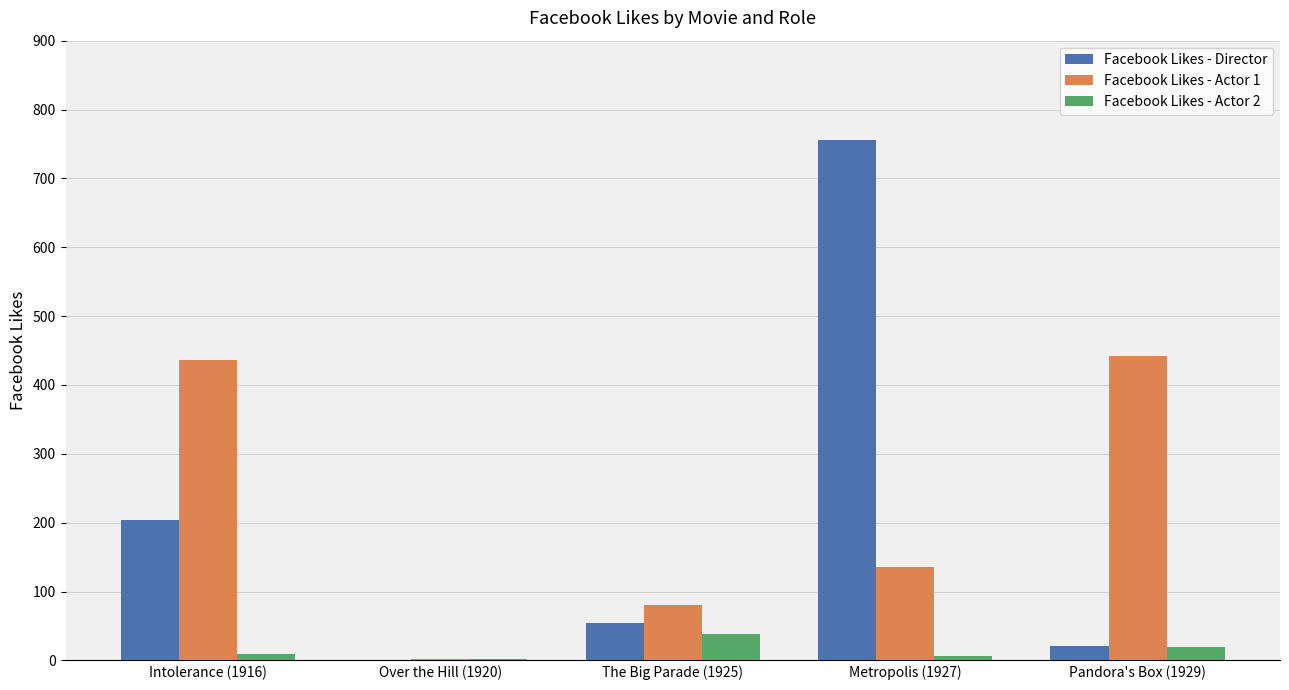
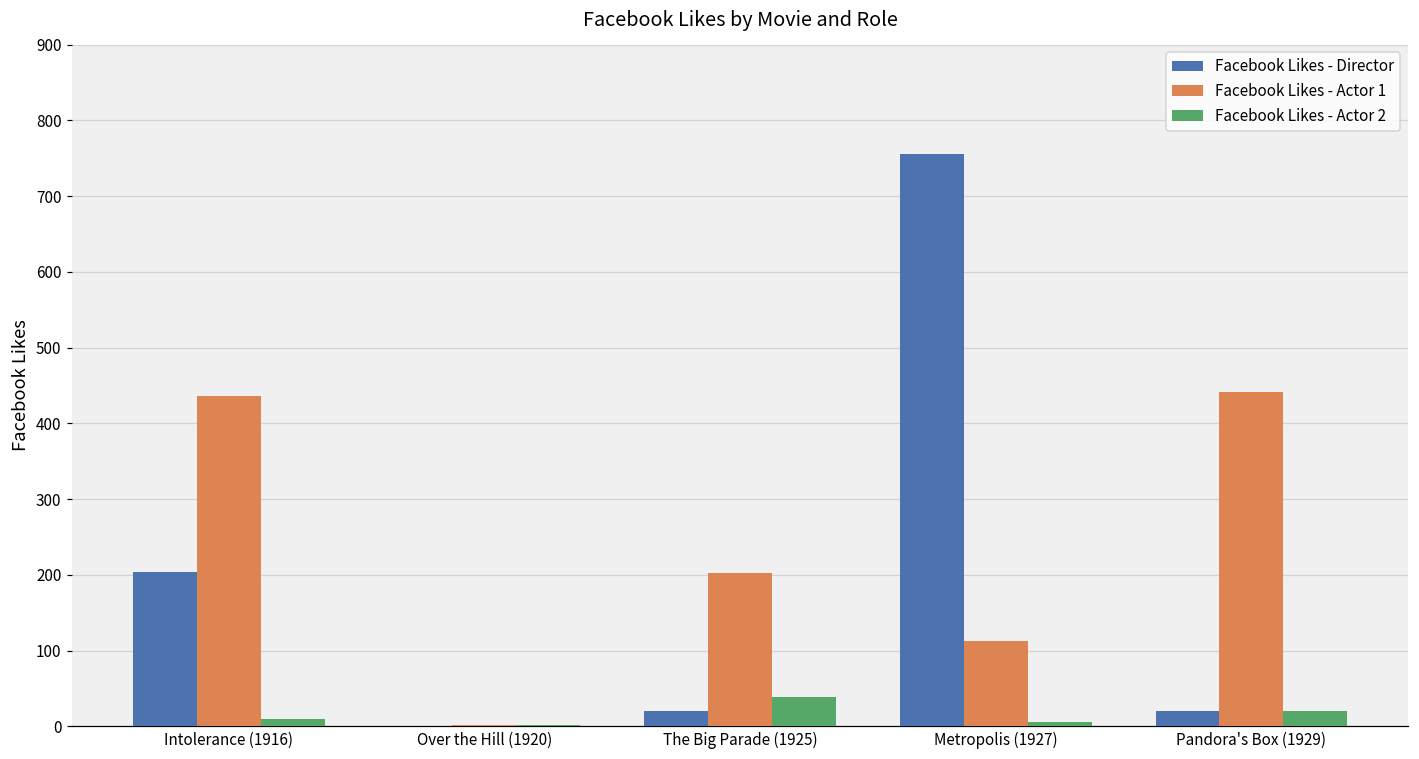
  {
    "Facebook Likes - Director": {
      "Intolerance (1916)": 200,
      "Over the Hill (1920)": 0,
-     "The Big Parade (1925)": 50,
+     "The Big Parade (1925)": 20,
      "Metropolis (1927)": 760,
      "Pandora's Box (1929)": 20
    },
    "Facebook Likes - Actor 1": {
      "Intolerance (1916)": 440,
-     "The Big Parade (1925)": 80,
-     "Metropolis (1927)": 140,
+     "The Big Parade (1925)": 200,
+     "Metropolis (1927)": 110,
      "Pandora's Box (1929)": 440
    },
    "Facebook Likes - Actor 2": {
      "Intolerance (1916)": 10,
      "The Big Parade (1925)": 40,
      "Metropolis (1927)": 10,
      "Pandora's Box (1929)": 20
    }
  }
